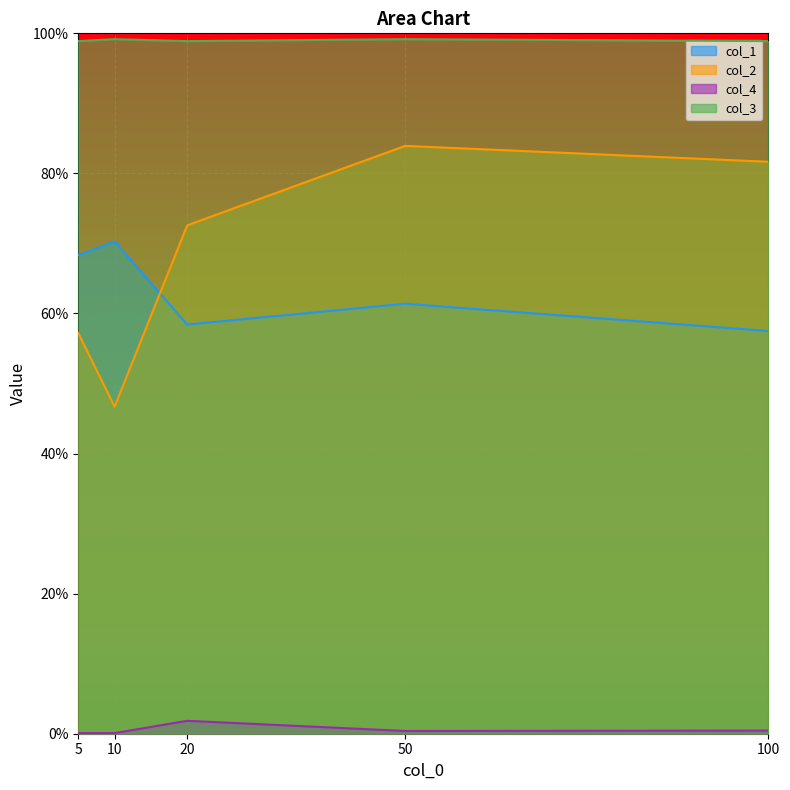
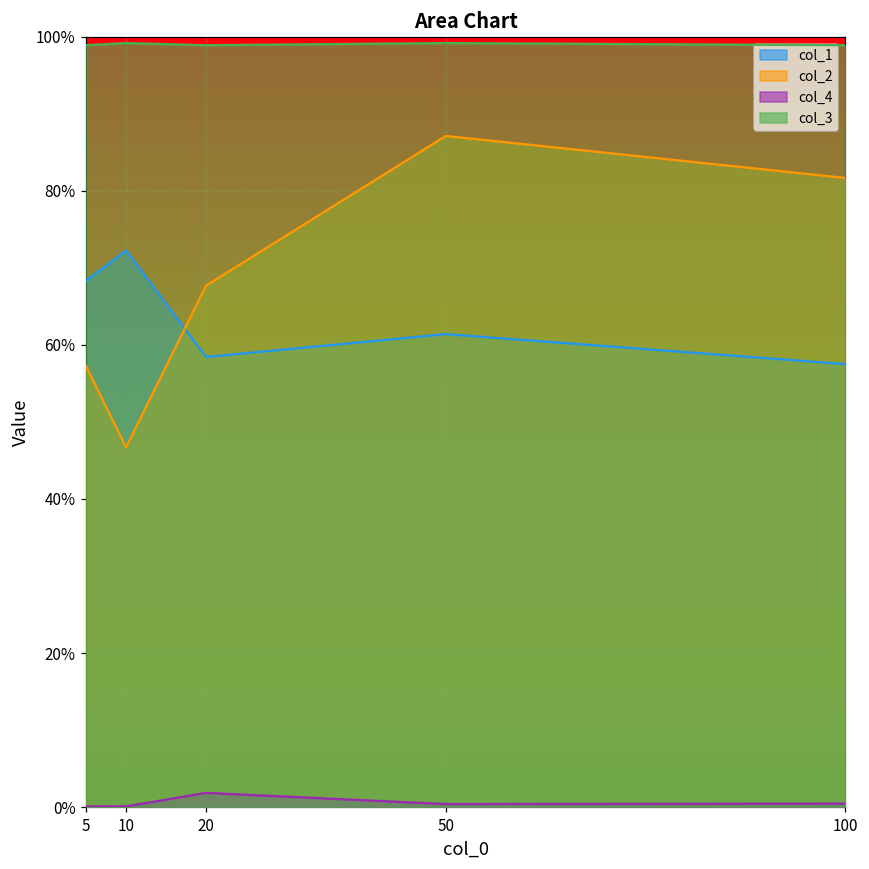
  {
    "col_1": {
      "5": "68%",
-     "10": "70%",
+     "10": "72%",
      "20": "58%",
      "50": "61%",
      "100": "57%"
    },
    "col_2": {
      "5": "57%",
      "10": "47%",
-     "20": "73%",
-     "50": "84%",
+     "20": "68%",
+     "50": "87%",
      "100": "82%"
    },
    "col_4": {
      "5": "0%",
      "10": "0%",
      "20": "2%",
      "50": "0%",
      "100": "0%"
    },
    "col_3": {
      "5": "99%",
      "10": "99%",
      "20": "99%",
      "50": "99%",
      "100": "99%"
    }
  }
